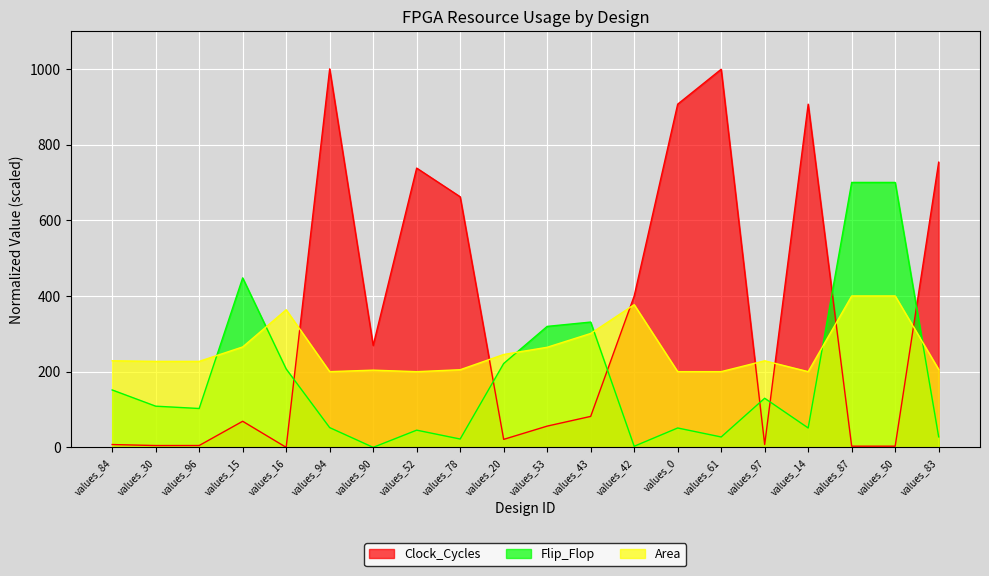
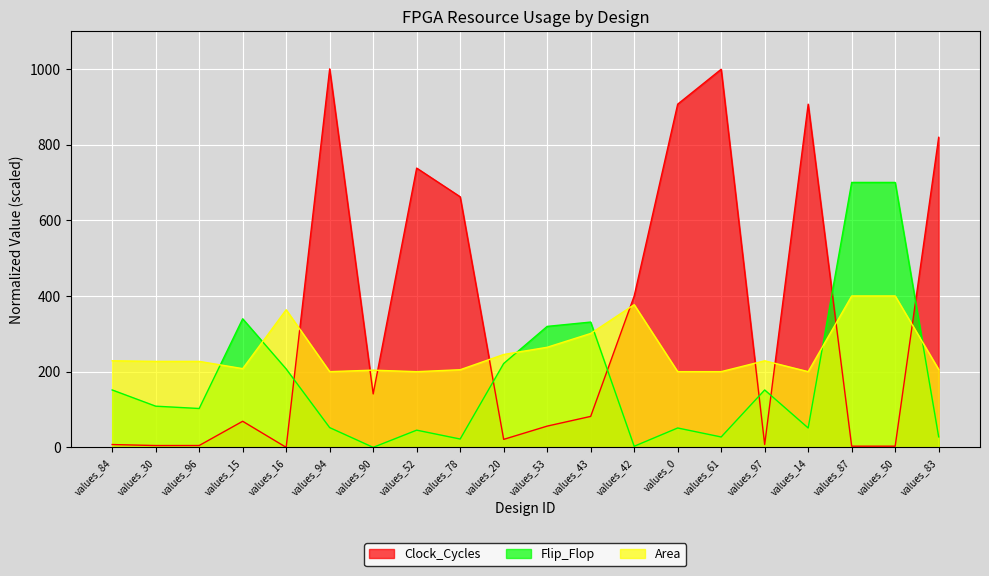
  {
    "Clock_Cycles": {
      "values_84": 10,
      "values_30": 0,
      "values_96": 0,
      "values_15": 70,
      "values_16": 0,
      "values_94": 1000,
-     "values_90": 270,
+     "values_90": 140,
      "values_52": 740,
      "values_78": 660,
      "values_20": 20,
      "values_53": 60,
      "values_43": 80,
      "values_42": 400,
      "values_0": 910,
      "values_61": 1000,
      "values_97": 10,
      "values_14": 910,
      "values_87": 0,
      "values_50": 0,
-     "values_83": 750
+     "values_83": 820
    },
    "Flip_Flop": {
      "values_84": 150,
      "values_30": 110,
      "values_96": 100,
-     "values_15": 450,
+     "values_15": 340,
      "values_16": 210,
      "values_94": 50,
      "values_90": 0,
      "values_52": 50,
      "values_78": 20,
      "values_20": 220,
      "values_53": 320,
      "values_43": 330,
      "values_42": 0,
      "values_0": 50,
      "values_61": 30,
-     "values_97": 130,
+     "values_97": 150,
      "values_14": 50,
      "values_87": 700,
      "values_50": 700,
      "values_83": 30
    },
    "Area": {
      "values_84": 230,
      "values_30": 230,
      "values_96": 230,
-     "values_15": 270,
+     "values_15": 210,
      "values_16": 360,
      "values_94": 200,
      "values_90": 200,
      "values_52": 200,
      "values_78": 210,
      "values_20": 250,
      "values_53": 260,
      "values_43": 300,
      "values_42": 380,
      "values_0": 200,
      "values_61": 200,
      "values_97": 230,
      "values_14": 200,
      "values_87": 400,
      "values_50": 400,
      "values_83": 210
    }
  }
